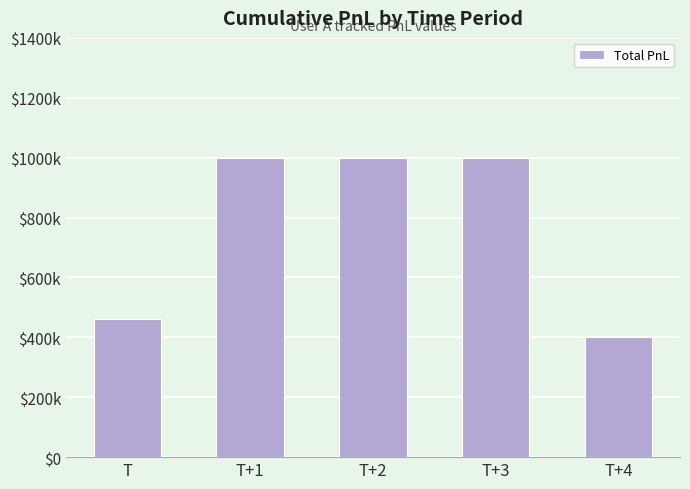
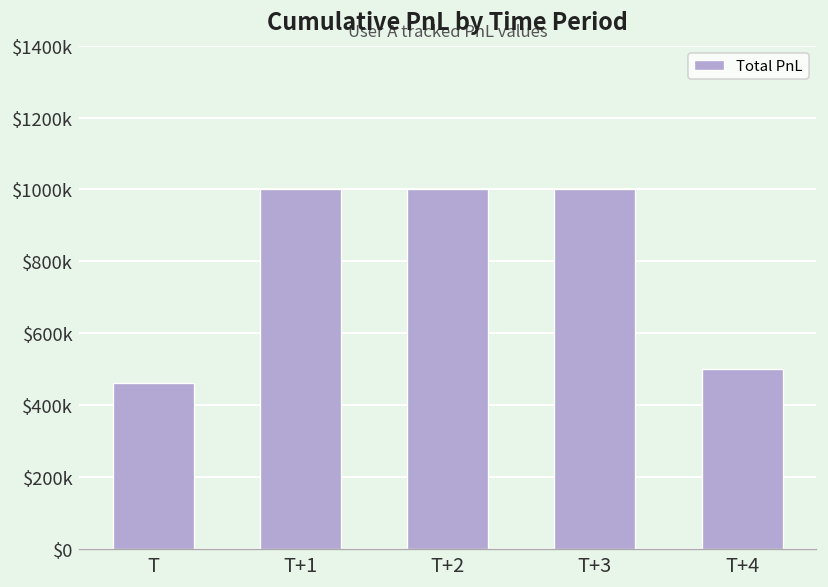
  {
    "T": "$460000",
    "T+1": "$1000000",
    "T+2": "$1000000",
    "T+3": "$1000000",
-   "T+4": "$400000"
+   "T+4": "$500000"
  }
